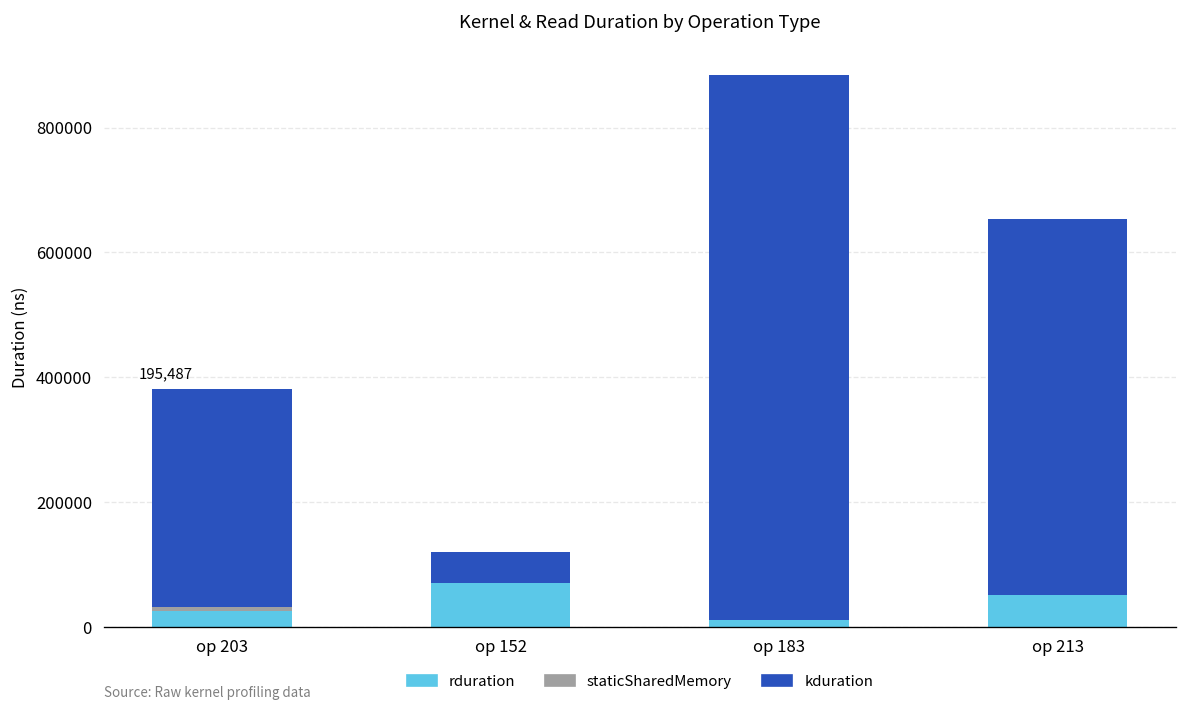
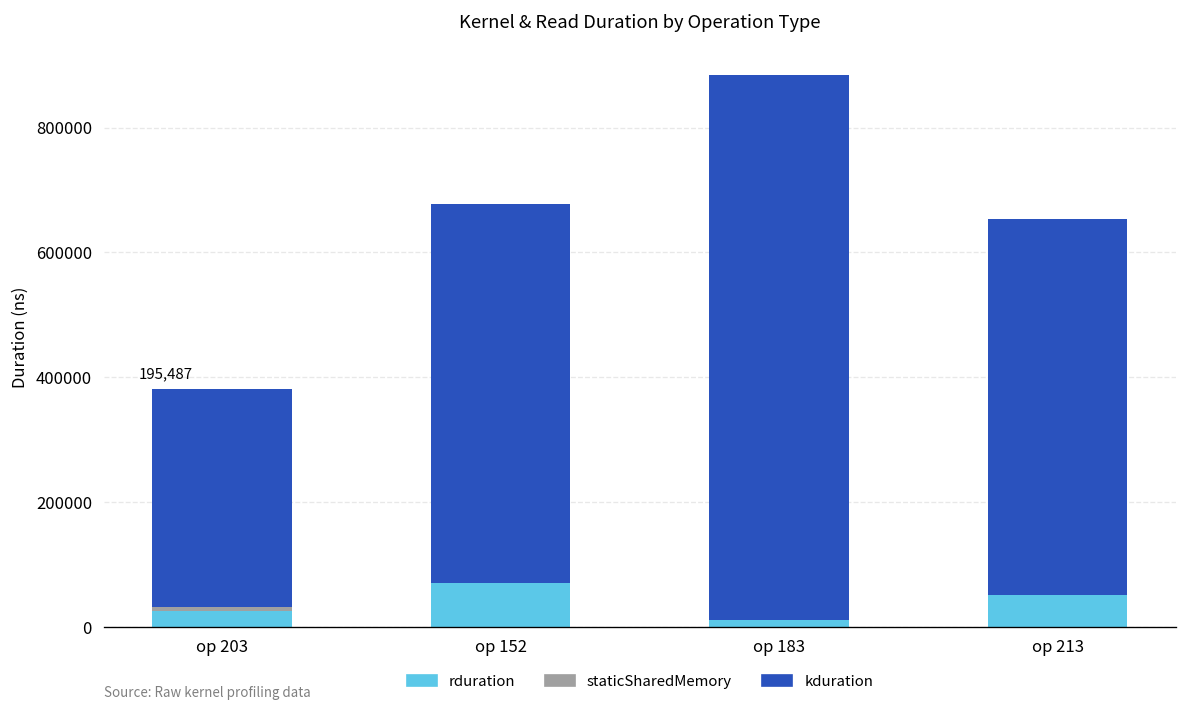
  {
    "rduration": {
      "op 203": 30000,
      "op 152": 70000,
      "op 183": 10000,
      "op 213": 50000
    },
    "staticSharedMemory": {
      "op 203": 10000,
      "op 152": 0,
      "op 183": 0,
      "op 213": 0
    },
    "kduration": {
      "op 203": 350000,
-     "op 152": 50000,
+     "op 152": 610000,
      "op 183": 870000,
      "op 213": 600000
    }
  }
